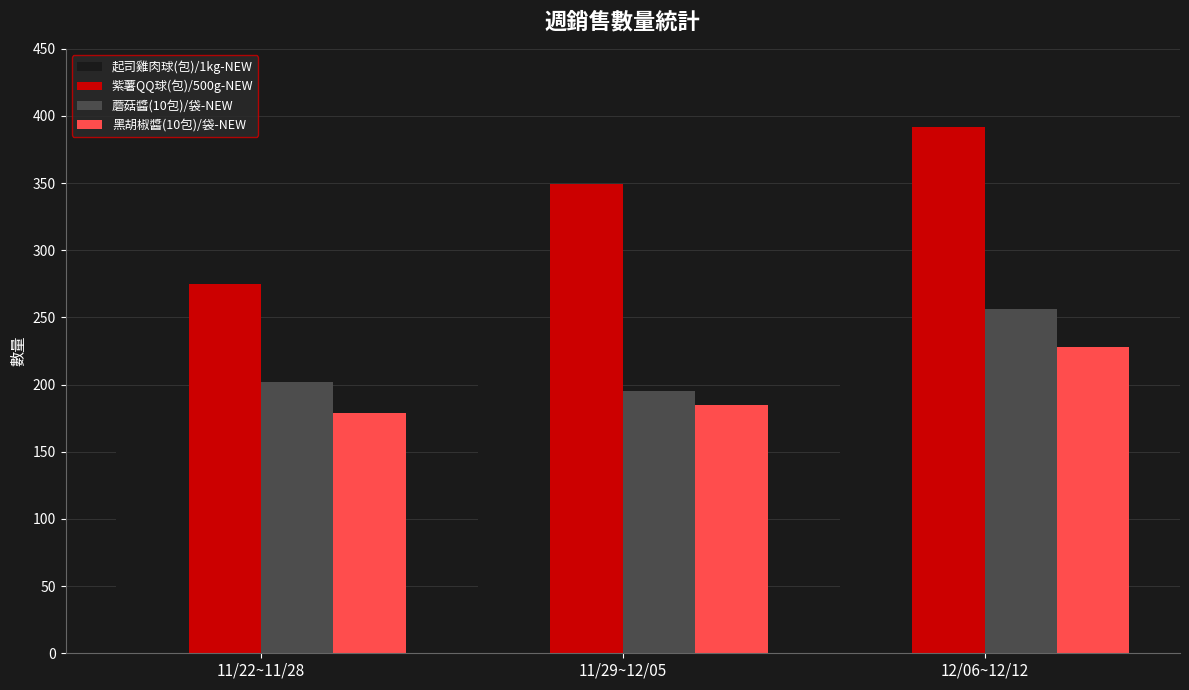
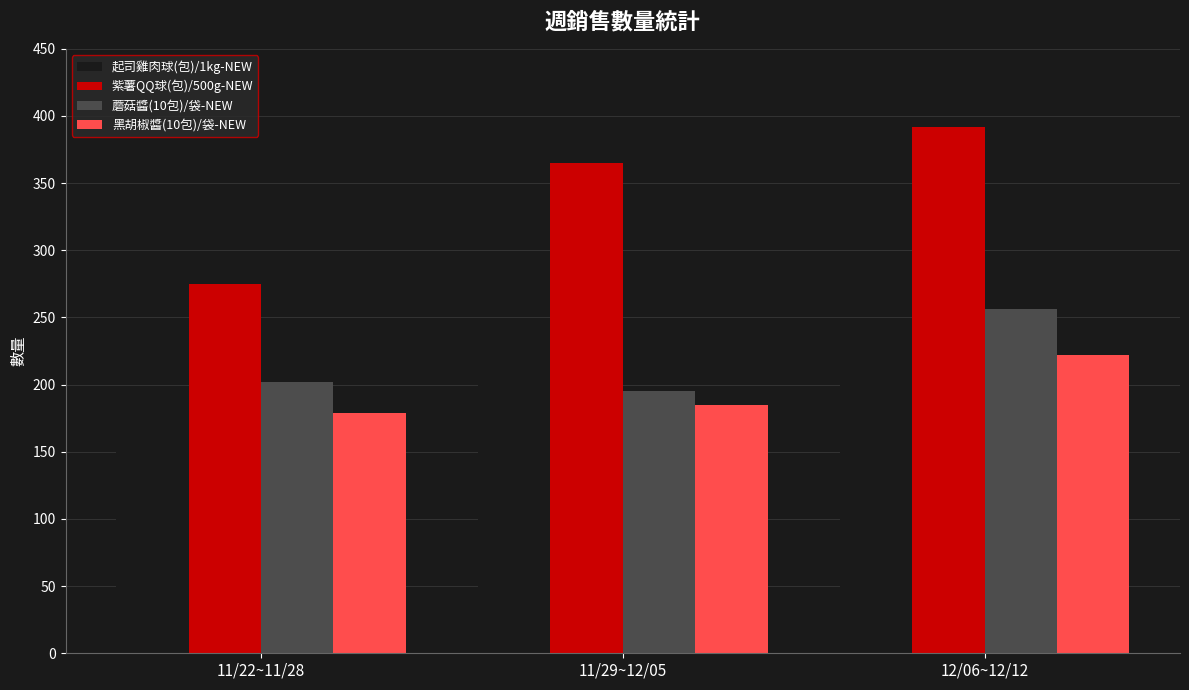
  {
    "起司雞肉球(包)/1kg-NEW": {
      "11/22~11/28": 186,
      "11/29~12/05": 215,
      "12/06~12/12": 217
    },
    "紫薯QQ球(包)/500g-NEW": {
      "11/22~11/28": 275,
-     "11/29~12/05": 349,
+     "11/29~12/05": 365,
      "12/06~12/12": 392
    },
    "蘑菇醬(10包)/袋-NEW": {
      "11/22~11/28": 202,
      "11/29~12/05": 195,
      "12/06~12/12": 256
    },
    "黑胡椒醬(10包)/袋-NEW": {
      "11/22~11/28": 179,
      "11/29~12/05": 185,
-     "12/06~12/12": 228
+     "12/06~12/12": 222
    }
  }
